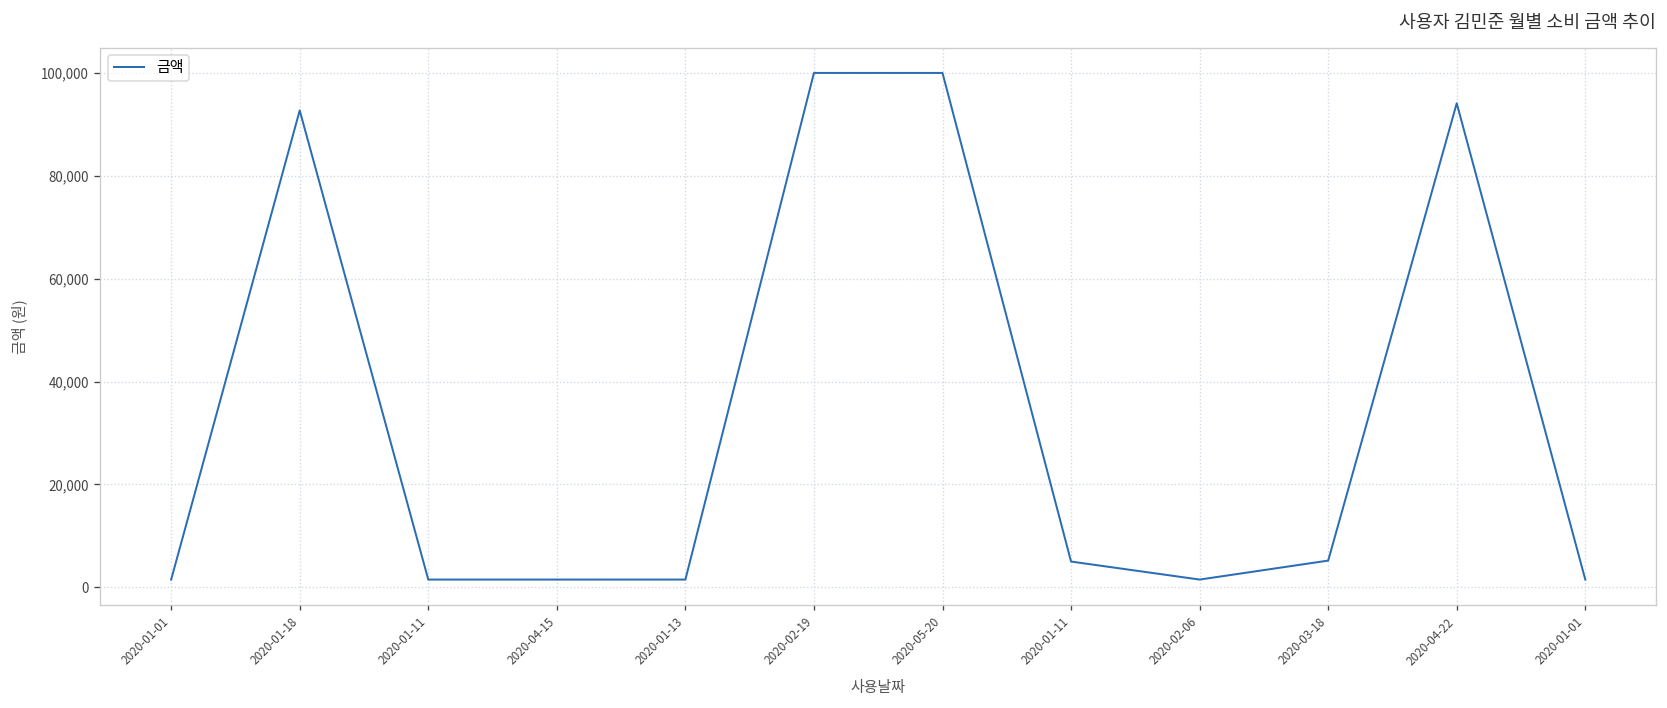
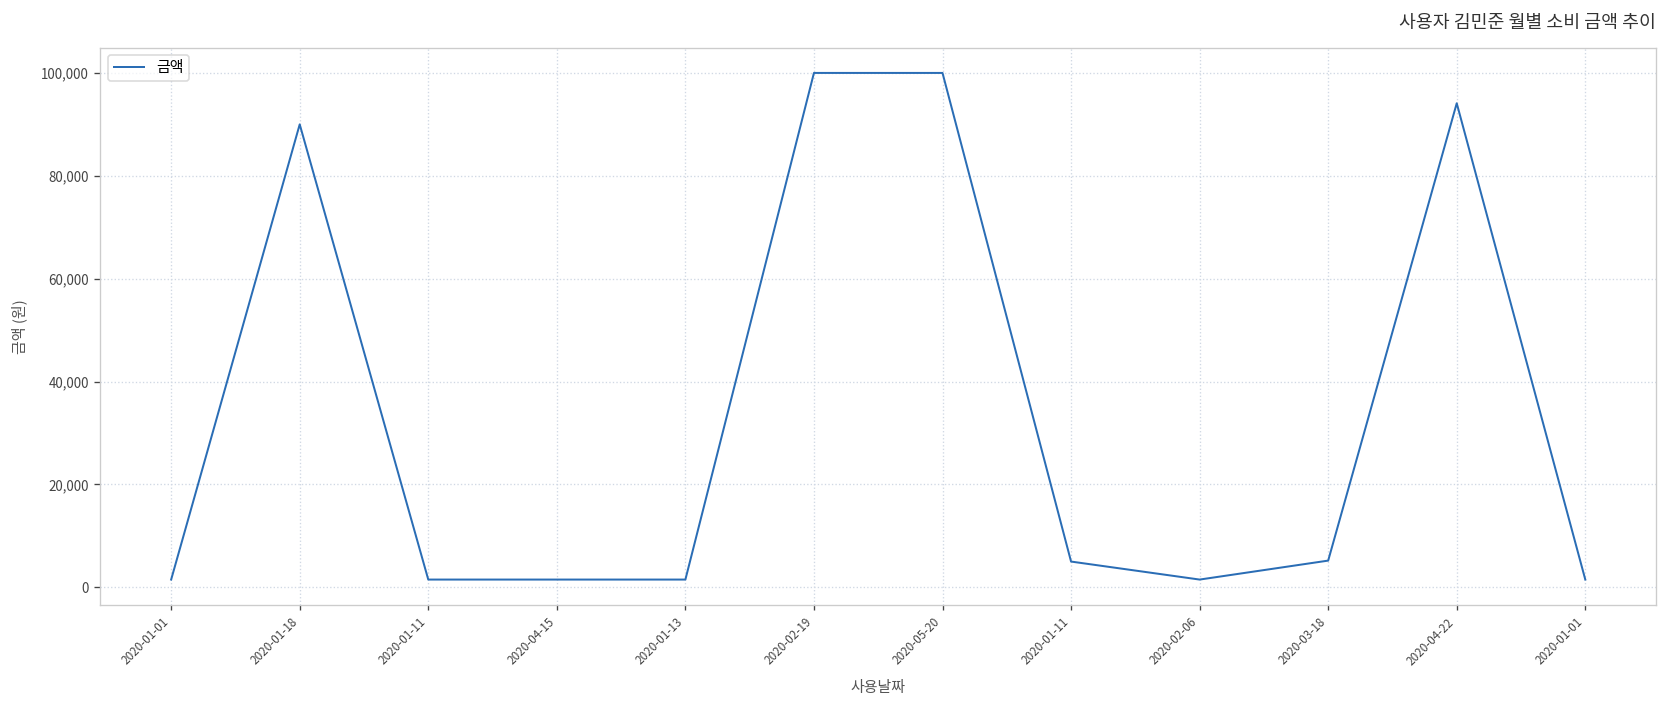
  {
-   "2020-01-18": "93,000",
+   "2020-01-18": "90,000",
    "2020-04-15": "2,000",
    "2020-01-13": "2,000",
    "2020-02-19": "100,000",
    "2020-05-20": "100,000",
    "2020-02-06": "2,000",
    "2020-03-18": "5,000",
    "2020-04-22": "94,000"
  }
